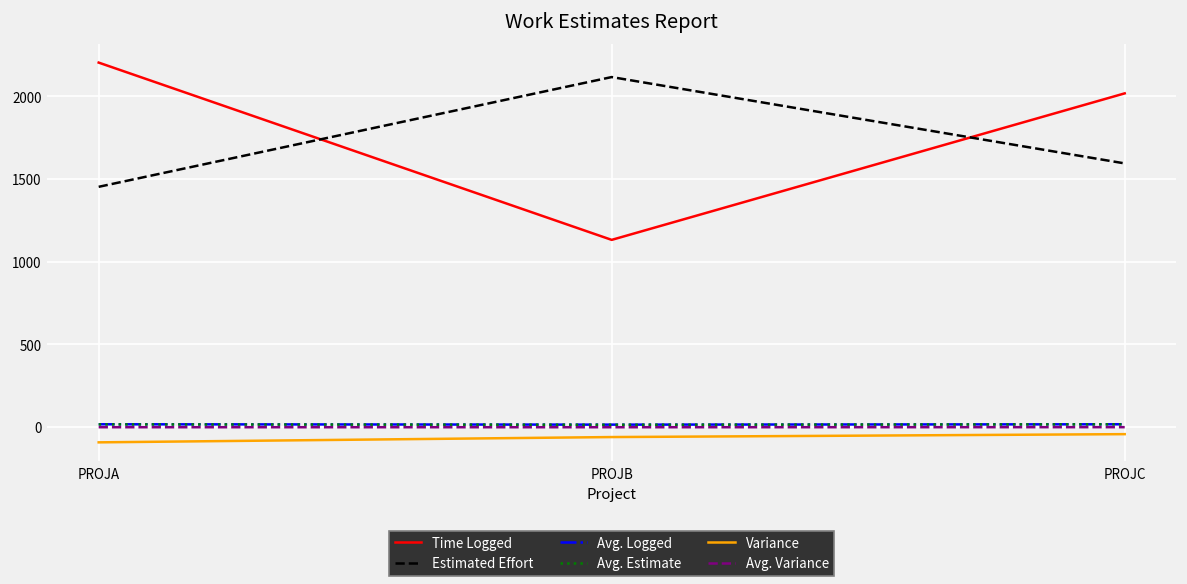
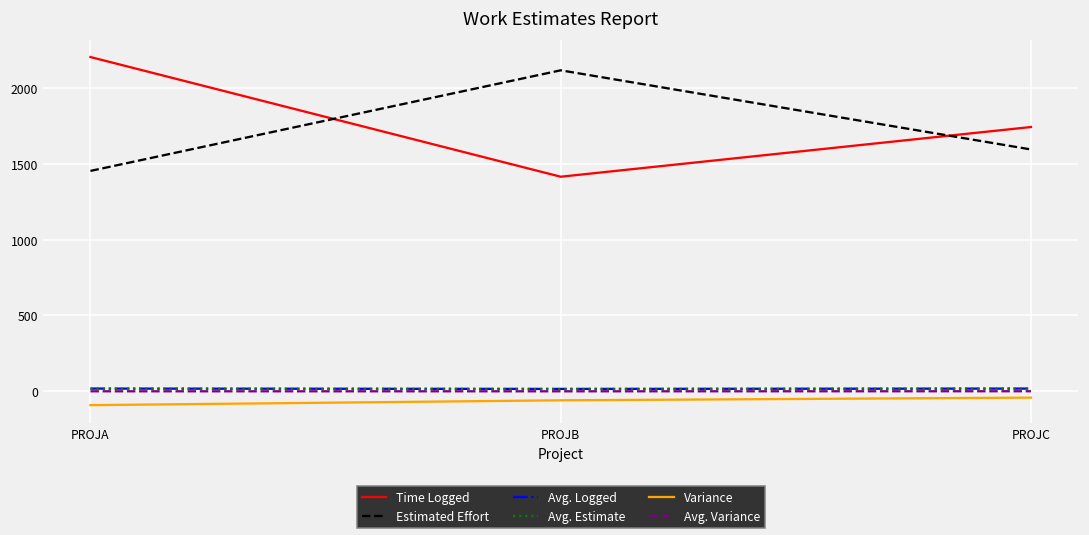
  {
    "Time Logged": {
      "PROJA": 2200,
-     "PROJB": 1130,
-     "PROJC": 2020
+     "PROJB": 1410,
+     "PROJC": 1740
    },
    "Estimated Effort": {
      "PROJA": 1450,
      "PROJB": 2120,
      "PROJC": 1590
    },
    "Variance": {
      "PROJA": -90,
      "PROJB": -60,
      "PROJC": -40
    }
  }
